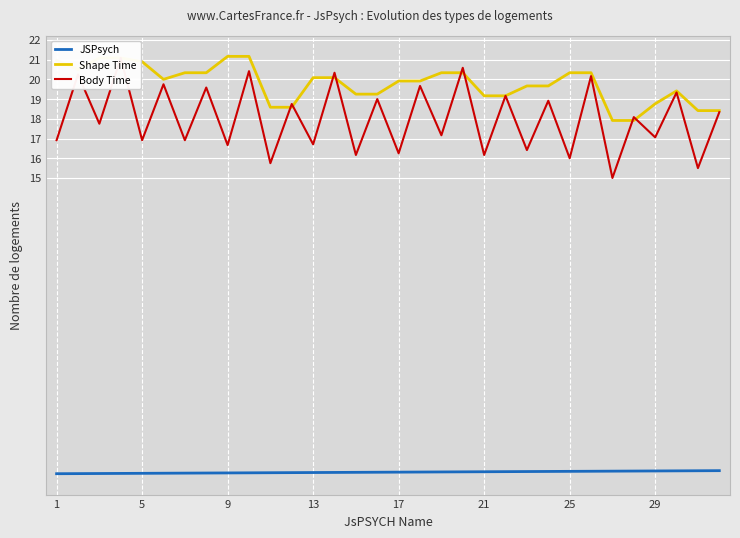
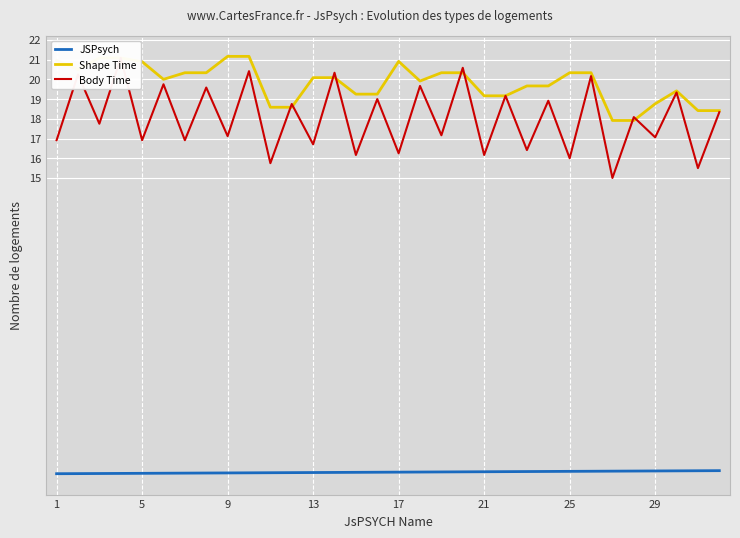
  {
    "JSPsych": {
      "1": 0.0,
      "5": 0.0,
      "9": 0.0,
      "13": 0.1,
      "17": 0.1,
      "21": 0.1,
      "25": 0.1,
      "29": 0.1
    },
    "Shape Time": {
      "5": 20.9,
      "9": 21.2,
      "13": 20.1,
-     "17": 19.9,
+     "17": 20.9,
      "21": 19.2,
      "25": 20.3,
      "29": 18.8
    },
    "Body Time": {
      "1": 16.9,
      "5": 16.9,
-     "9": 16.7,
+     "9": 17.1,
      "13": 16.7,
      "17": 16.3,
      "21": 16.2,
      "25": 16.0,
      "29": 17.1
    }
  }
